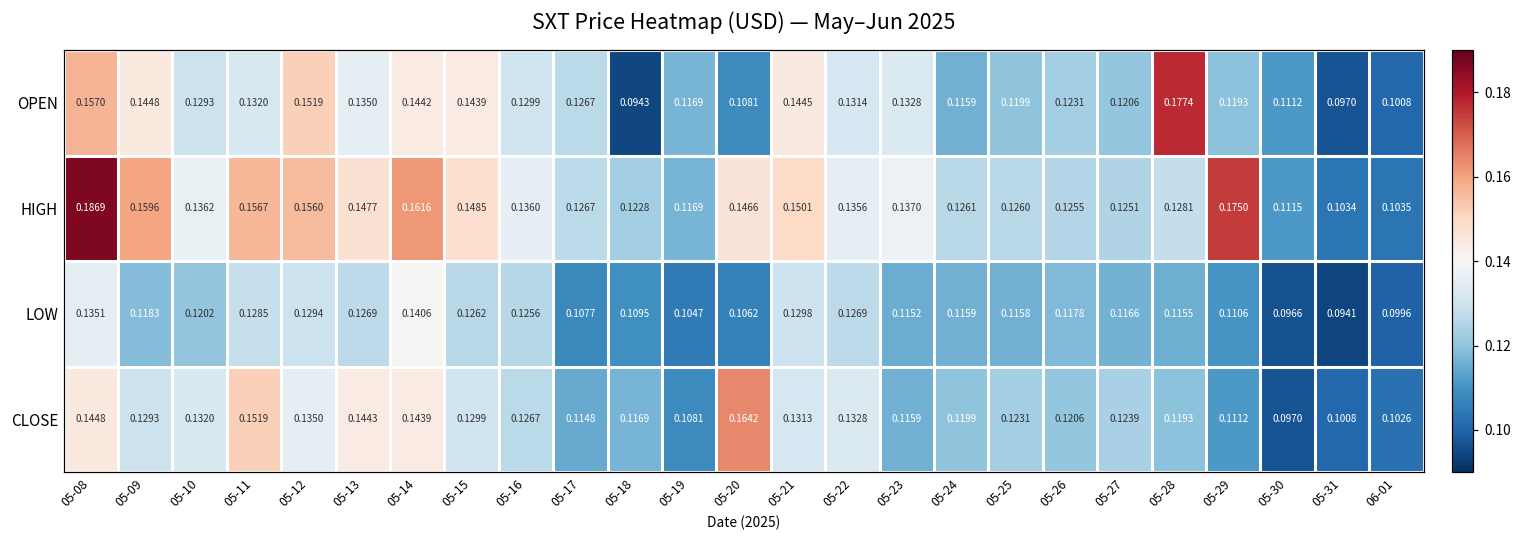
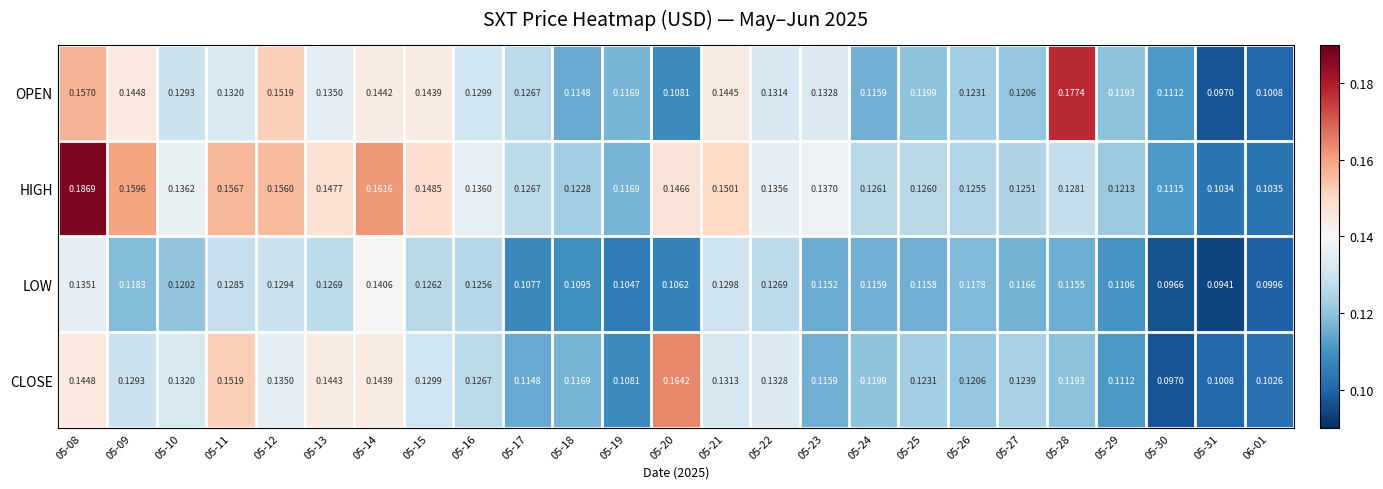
  {
    "OPEN": {
      "05-08": 0.1570,
      "05-09": 0.1448,
      "05-10": 0.1293,
      "05-11": 0.1320,
      "05-12": 0.1519,
      "05-13": 0.1350,
      "05-14": 0.1442,
      "05-15": 0.1439,
      "05-16": 0.1299,
      "05-17": 0.1267,
-     "05-18": 0.0943,
+     "05-18": 0.1148,
      "05-19": 0.1169,
      "05-20": 0.1081,
      "05-21": 0.1445,
      "05-22": 0.1314,
      "05-23": 0.1328,
      "05-24": 0.1159,
      "05-25": 0.1199,
      "05-26": 0.1231,
      "05-27": 0.1206,
      "05-28": 0.1774,
      "05-29": 0.1193,
      "05-30": 0.1112,
      "05-31": 0.0970,
      "06-01": 0.1008
    },
    "HIGH": {
      "05-08": 0.1869,
      "05-09": 0.1596,
      "05-10": 0.1362,
      "05-11": 0.1567,
      "05-12": 0.1560,
      "05-13": 0.1477,
      "05-14": 0.1616,
      "05-15": 0.1485,
      "05-16": 0.1360,
      "05-17": 0.1267,
      "05-18": 0.1228,
      "05-19": 0.1169,
      "05-20": 0.1466,
      "05-21": 0.1501,
      "05-22": 0.1356,
      "05-23": 0.1370,
      "05-24": 0.1261,
      "05-25": 0.1260,
      "05-26": 0.1255,
      "05-27": 0.1251,
      "05-28": 0.1281,
-     "05-29": 0.1750,
+     "05-29": 0.1213,
      "05-30": 0.1115,
      "05-31": 0.1034,
      "06-01": 0.1035
    },
    "LOW": {
      "05-08": 0.1351,
      "05-09": 0.1183,
      "05-10": 0.1202,
      "05-11": 0.1285,
      "05-12": 0.1294,
      "05-13": 0.1269,
      "05-14": 0.1406,
      "05-15": 0.1262,
      "05-16": 0.1256,
      "05-17": 0.1077,
      "05-18": 0.1095,
      "05-19": 0.1047,
      "05-20": 0.1062,
      "05-21": 0.1298,
      "05-22": 0.1269,
      "05-23": 0.1152,
      "05-24": 0.1159,
      "05-25": 0.1158,
      "05-26": 0.1178,
      "05-27": 0.1166,
      "05-28": 0.1155,
      "05-29": 0.1106,
      "05-30": 0.0966,
      "05-31": 0.0941,
      "06-01": 0.0996
    },
    "CLOSE": {
      "05-08": 0.1448,
      "05-09": 0.1293,
      "05-10": 0.1320,
      "05-11": 0.1519,
      "05-12": 0.1350,
      "05-13": 0.1443,
      "05-14": 0.1439,
      "05-15": 0.1299,
      "05-16": 0.1267,
      "05-17": 0.1148,
      "05-18": 0.1169,
      "05-19": 0.1081,
      "05-20": 0.1642,
      "05-21": 0.1313,
      "05-22": 0.1328,
      "05-23": 0.1159,
      "05-24": 0.1199,
      "05-25": 0.1231,
      "05-26": 0.1206,
      "05-27": 0.1239,
      "05-28": 0.1193,
      "05-29": 0.1112,
      "05-30": 0.0970,
      "05-31": 0.1008,
      "06-01": 0.1026
    }
  }
